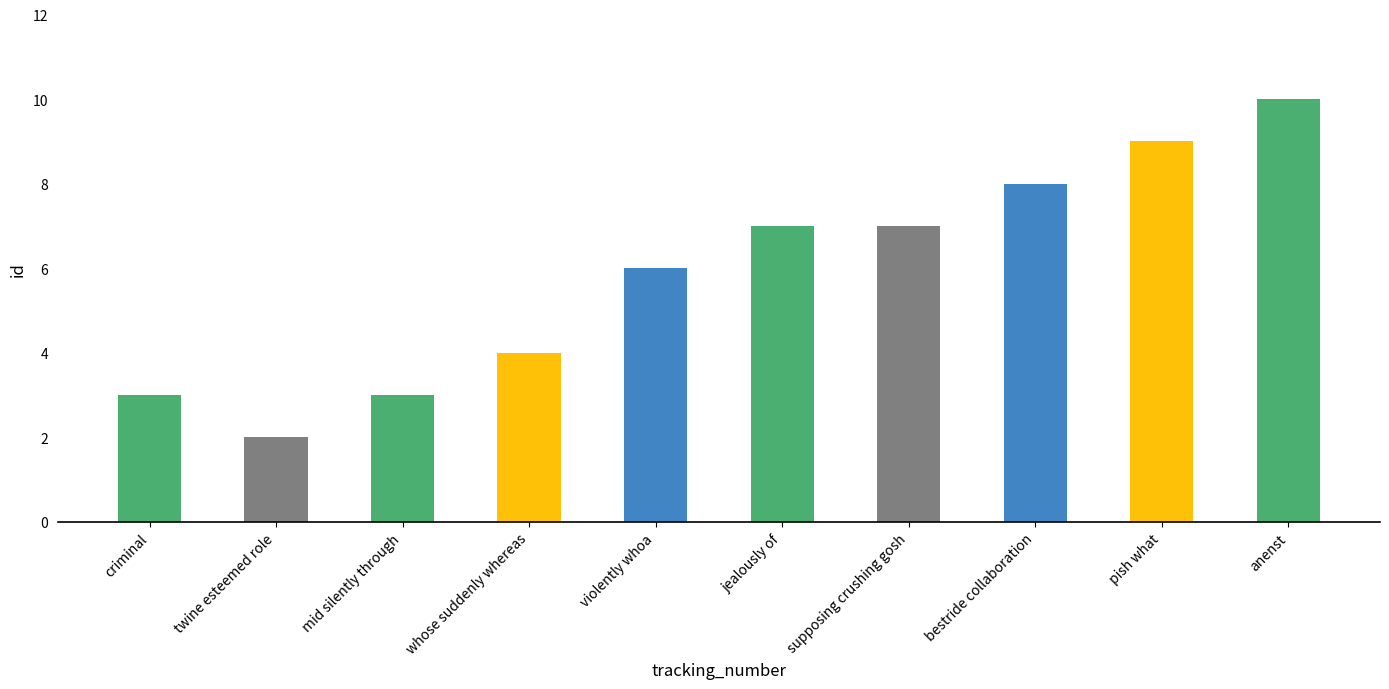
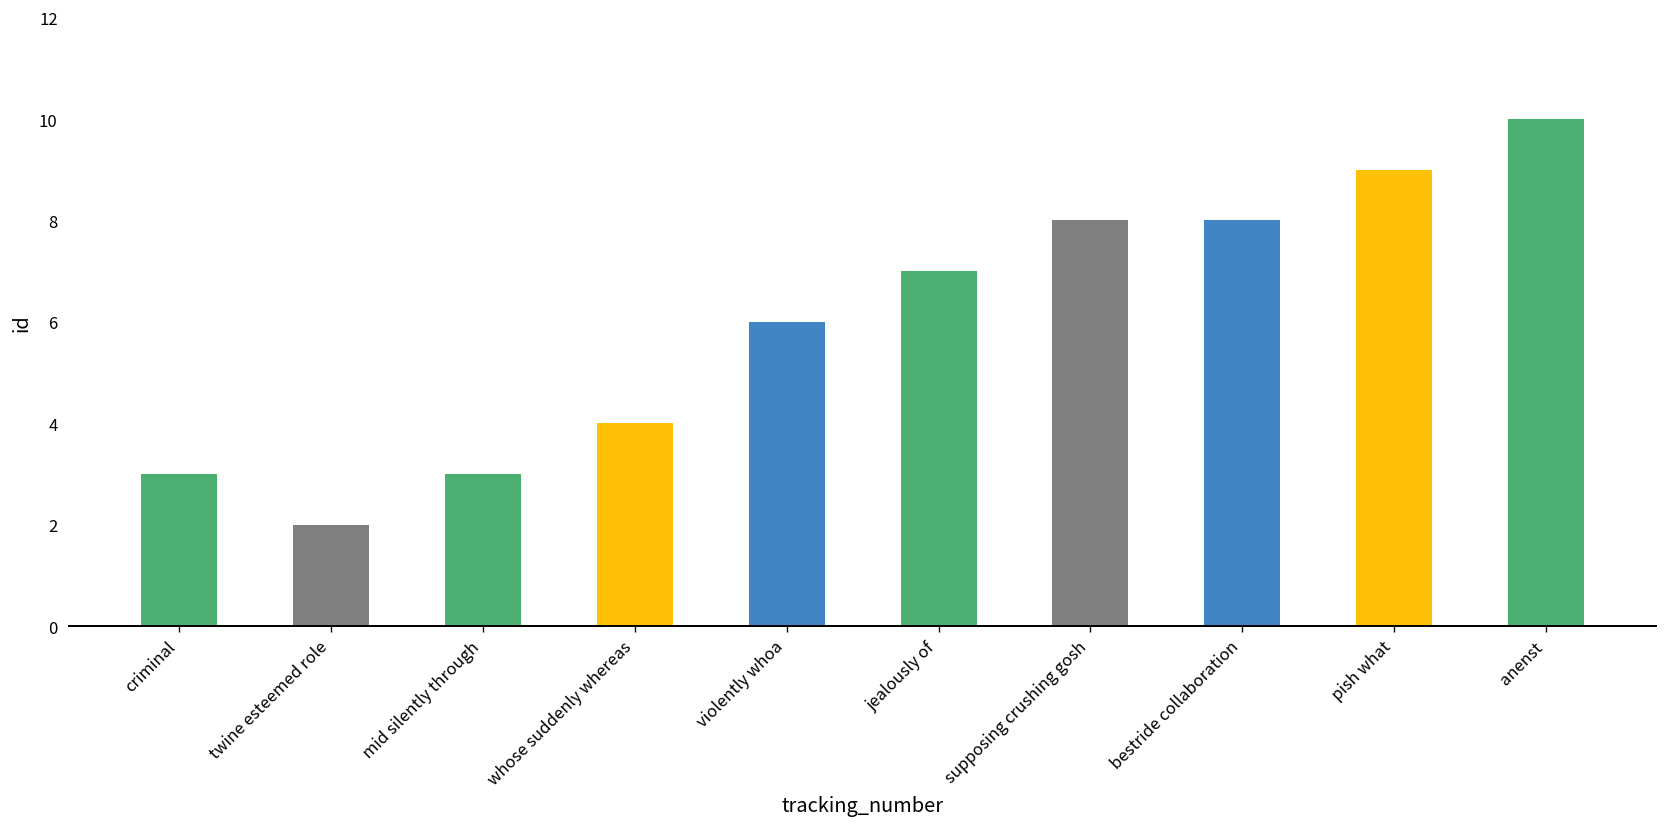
  {
    "criminal": 3,
    "twine esteemed role": 2,
    "mid silently through": 3,
    "whose suddenly whereas": 4,
    "violently whoa": 6,
    "jealously of": 7,
-   "supposing crushing gosh": 7,
+   "supposing crushing gosh": 8,
    "bestride collaboration": 8,
    "pish what": 9,
    "anenst": 10
  }
